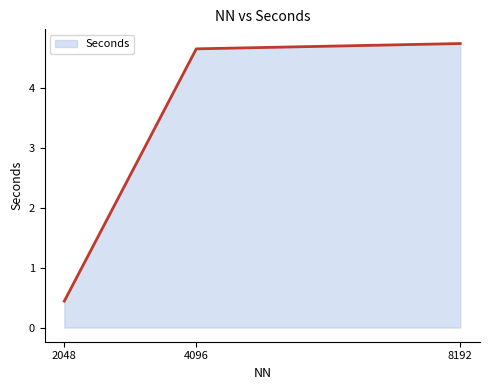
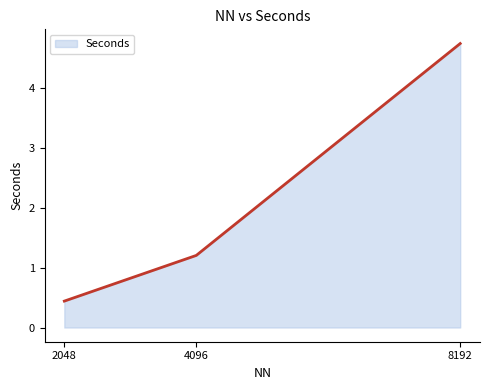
  {
    "2048": 0.4,
-   "4096": 4.7,
+   "4096": 1.2,
    "8192": 4.8
  }
